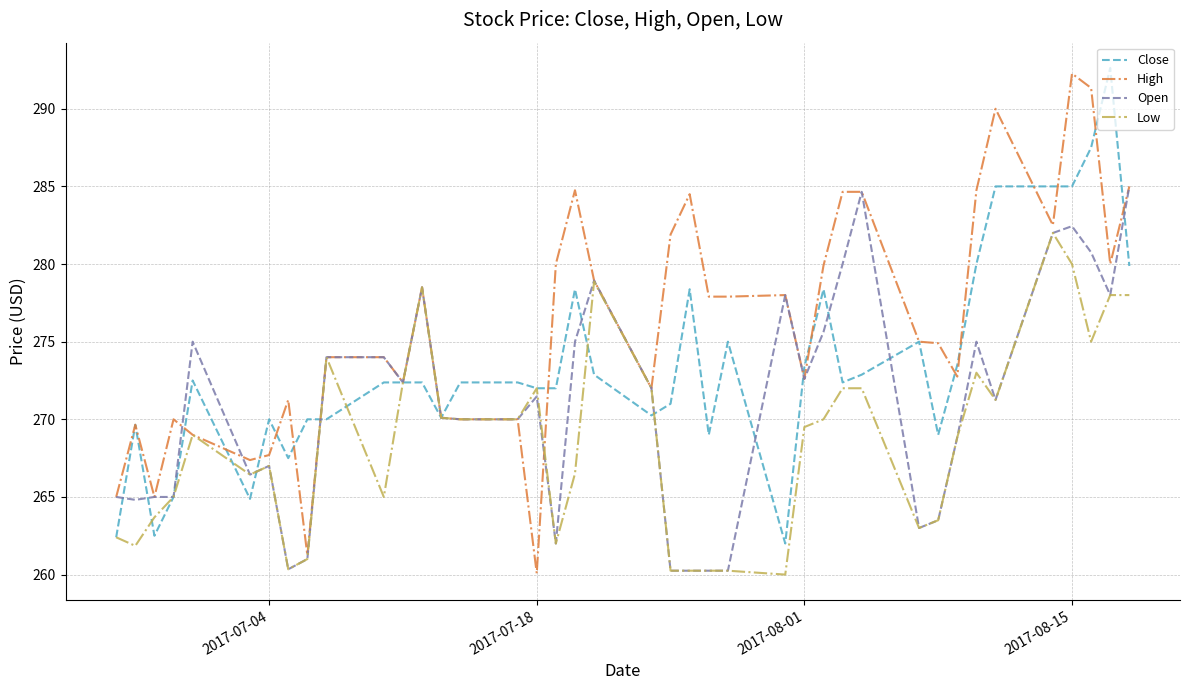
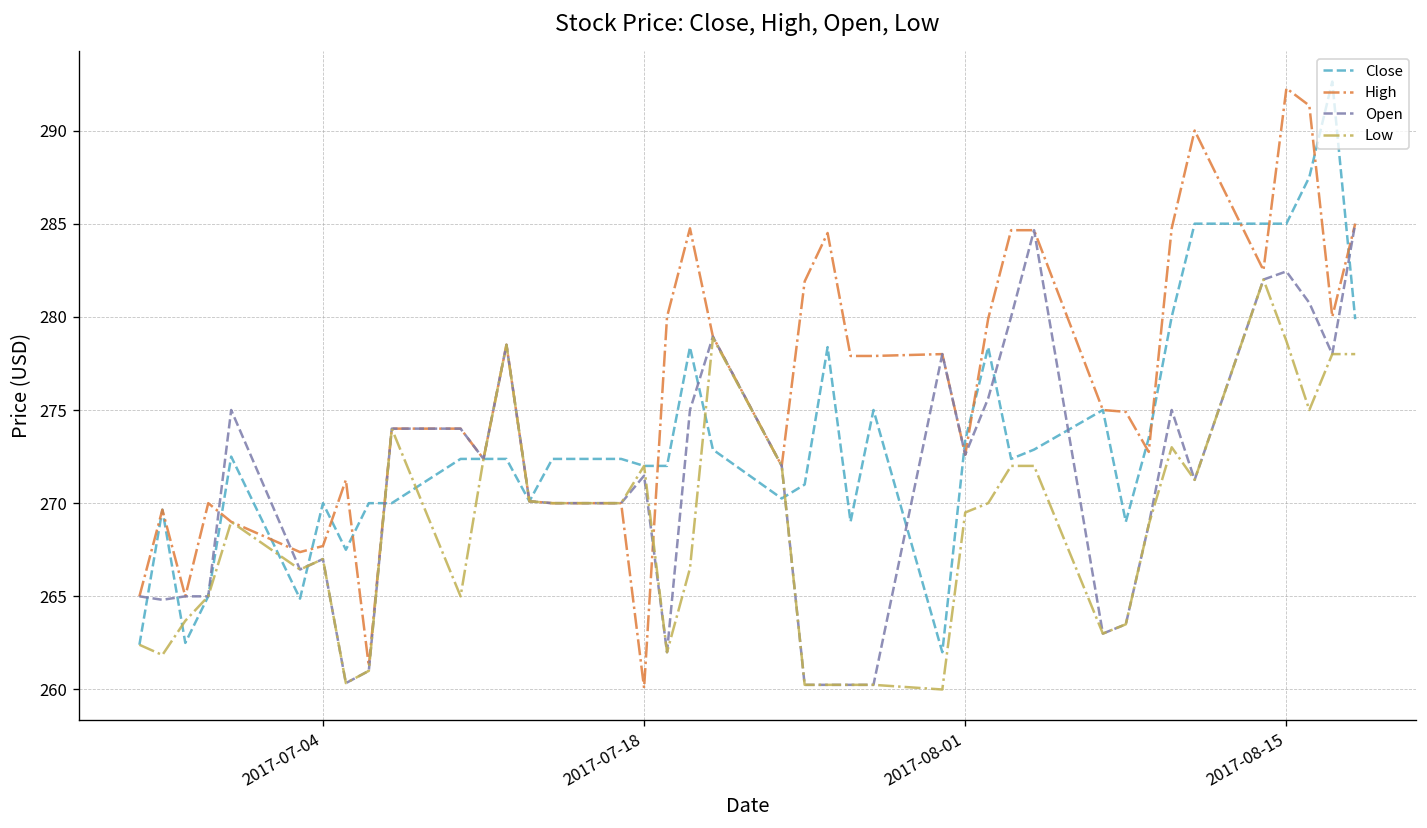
  {
    "Close": {
      "2017-07-04": 270.0,
      "2017-08-01": 273.4,
      "2017-08-15": 285.0
    },
    "High": {
      "2017-07-04": 267.7,
      "2017-07-18": 260.1,
      "2017-08-15": 292.3
    },
    "Open": {
      "2017-07-18": 271.5,
      "2017-08-15": 282.4
    },
    "Low": {
      "2017-08-01": 269.5,
-     "2017-08-15": 280.0
+     "2017-08-15": 278.7
    }
  }
